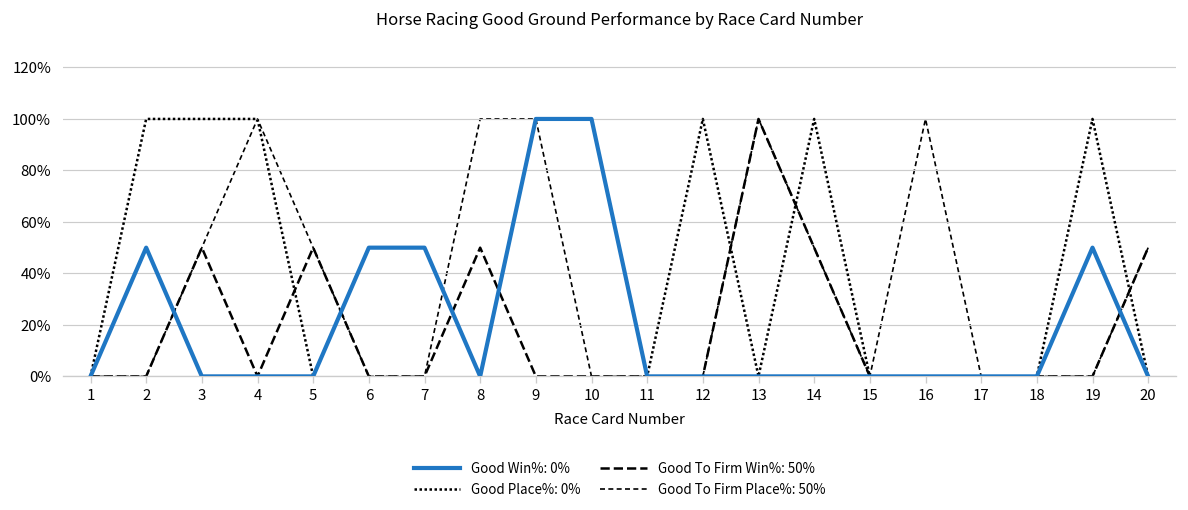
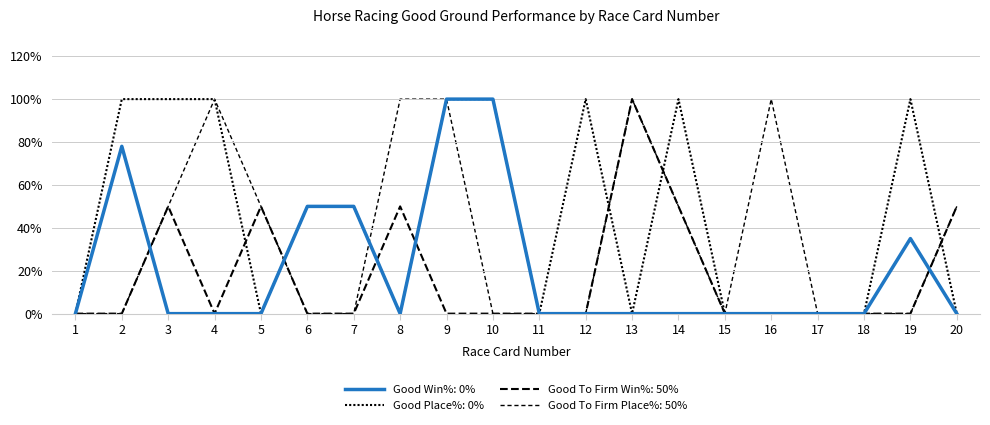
  {
    "Good Win%: 0%": {
-     "2": "50%",
+     "2": "78%",
      "3": "0%",
      "14": "0%",
-     "19": "50%"
+     "19": "35%"
    }
  }
